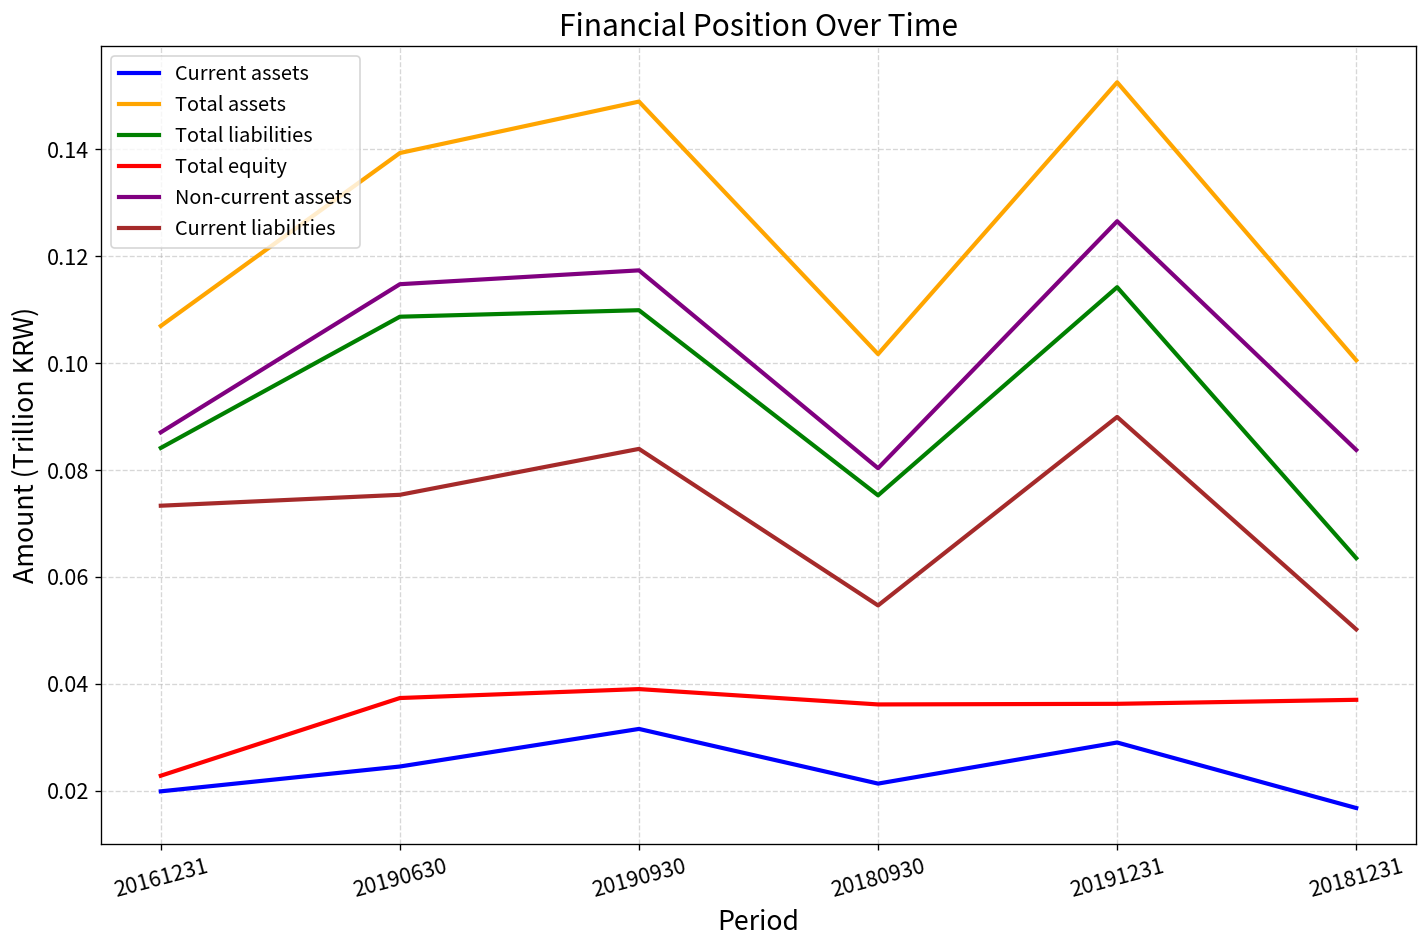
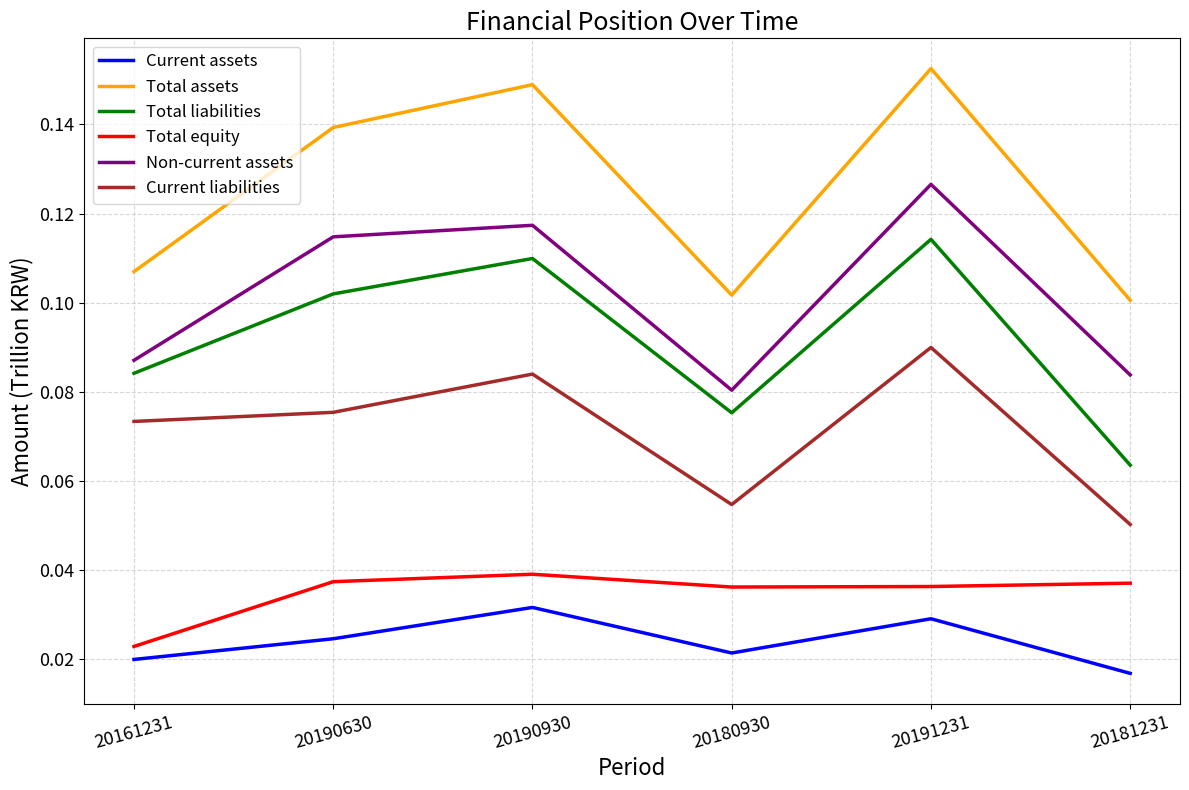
  {
    "Current assets": {
      "20161231": 0.020,
      "20190630": 0.025,
      "20190930": 0.032,
      "20180930": 0.021,
      "20191231": 0.029,
      "20181231": 0.017
    },
    "Total assets": {
      "20161231": 0.107,
      "20190630": 0.139,
      "20190930": 0.149,
      "20180930": 0.102,
      "20191231": 0.153,
      "20181231": 0.101
    },
    "Total liabilities": {
      "20161231": 0.084,
-     "20190630": 0.109,
+     "20190630": 0.102,
      "20190930": 0.110,
      "20180930": 0.075,
      "20191231": 0.114,
      "20181231": 0.064
    },
    "Total equity": {
      "20161231": 0.023,
      "20190630": 0.037,
      "20190930": 0.039,
      "20180930": 0.036,
      "20191231": 0.036,
      "20181231": 0.037
    },
    "Non-current assets": {
      "20161231": 0.087,
      "20190630": 0.115,
      "20190930": 0.117,
      "20180930": 0.080,
      "20191231": 0.127,
      "20181231": 0.084
    },
    "Current liabilities": {
      "20161231": 0.073,
      "20190630": 0.075,
      "20190930": 0.084,
      "20180930": 0.055,
      "20191231": 0.090,
      "20181231": 0.050
    }
  }
